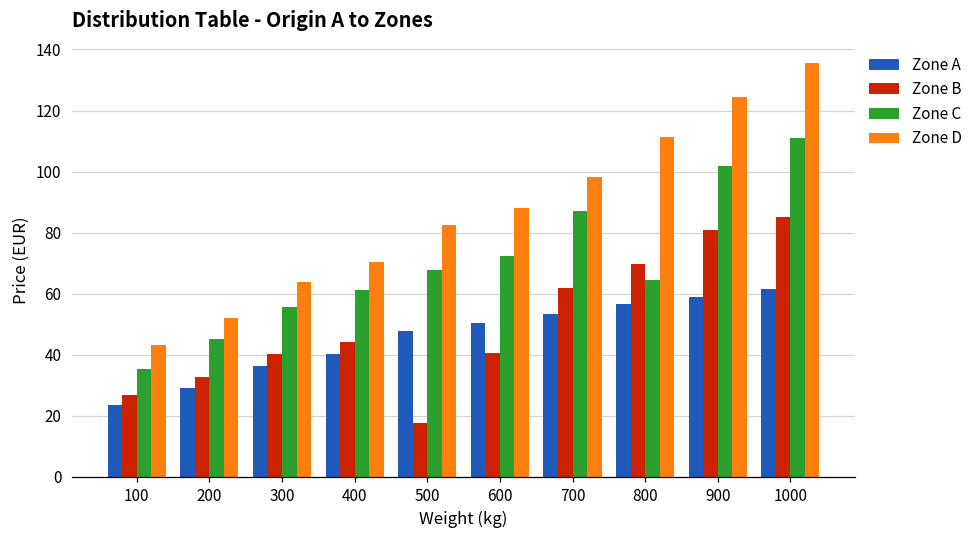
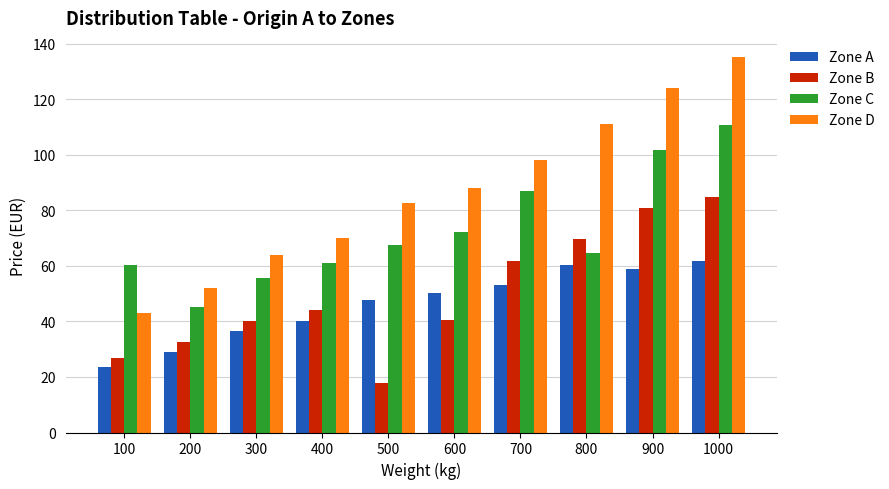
  {
    "Zone A": {
      "100": 24,
      "200": 29,
      "300": 36,
      "400": 40,
      "500": 48,
      "600": 50,
      "700": 53,
-     "800": 57,
+     "800": 60,
      "900": 59,
      "1000": 62
    },
    "Zone B": {
      "100": 27,
      "200": 33,
      "300": 40,
      "400": 44,
      "500": 18,
      "600": 41,
      "700": 62,
      "800": 70,
      "900": 81,
      "1000": 85
    },
    "Zone C": {
-     "100": 35,
+     "100": 60,
      "200": 45,
      "300": 56,
      "400": 61,
      "500": 68,
      "600": 72,
      "700": 87,
      "800": 65,
      "900": 102,
      "1000": 111
    },
    "Zone D": {
      "100": 43,
      "200": 52,
      "300": 64,
      "400": 70,
      "500": 83,
      "600": 88,
      "700": 98,
      "800": 111,
      "900": 124,
      "1000": 135
    }
  }
